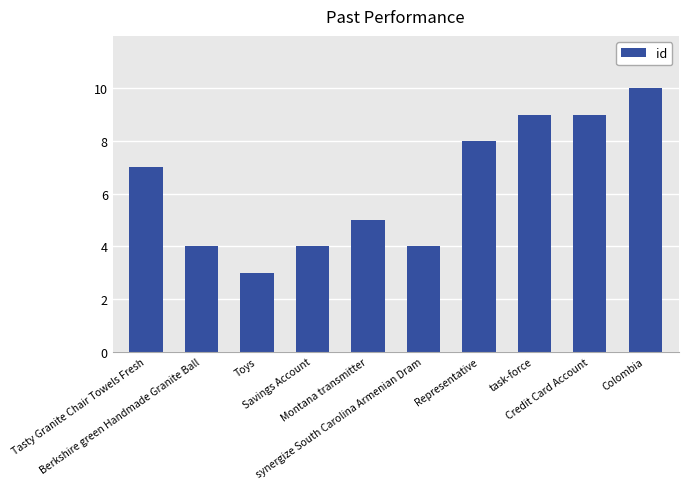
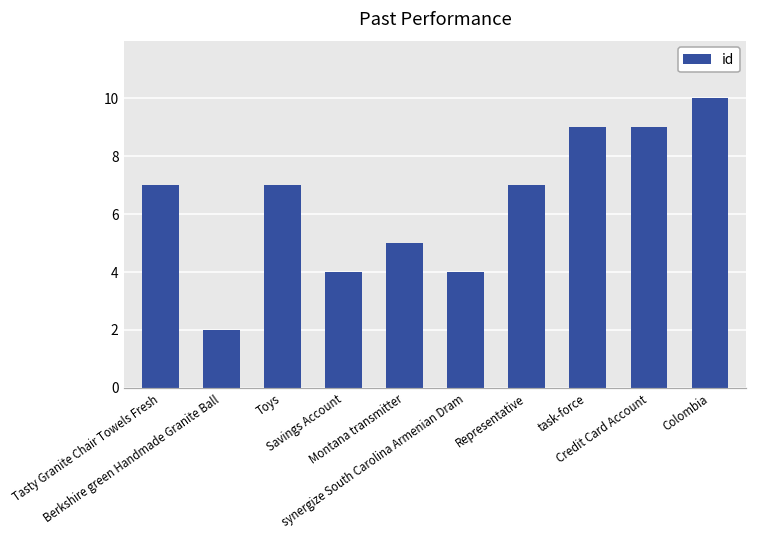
  {
    "Tasty Granite Chair Towels Fresh": 7,
-   "Berkshire green Handmade Granite Ball": 4,
-   "Toys": 3,
+   "Berkshire green Handmade Granite Ball": 2,
+   "Toys": 7,
    "Savings Account": 4,
    "Montana transmitter": 5,
    "synergize South Carolina Armenian Dram": 4,
-   "Representative": 8,
+   "Representative": 7,
    "task-force": 9,
    "Credit Card Account": 9,
    "Colombia": 10
  }
